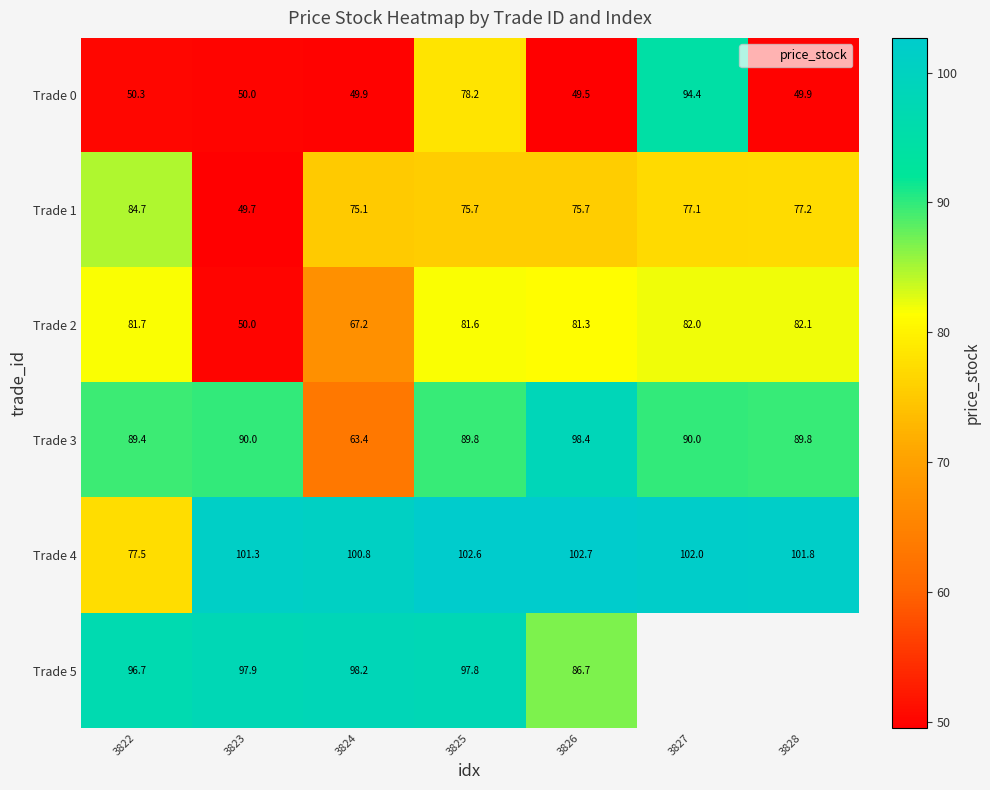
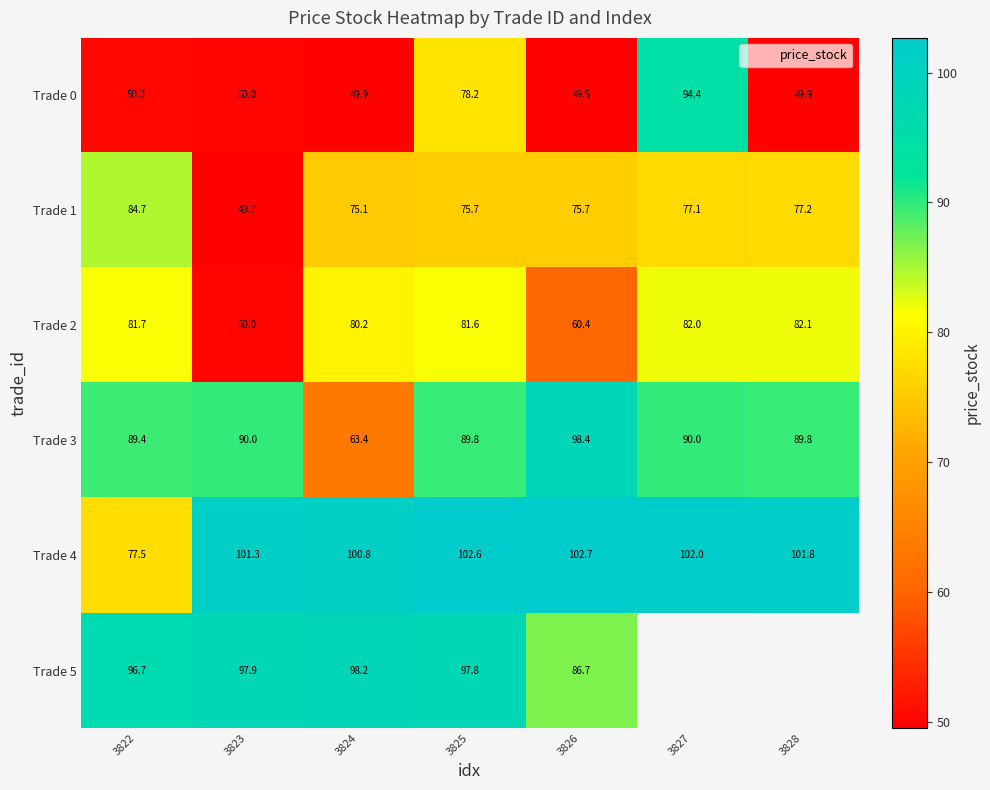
  {
    "Trade 0": {
      "3822": 50.3,
      "3823": 50.0,
      "3824": 49.9,
      "3825": 78.2,
      "3826": 49.5,
      "3827": 94.4,
      "3828": 49.9
    },
    "Trade 1": {
      "3822": 84.7,
      "3823": 49.7,
      "3824": 75.1,
      "3825": 75.7,
      "3826": 75.7,
      "3827": 77.1,
      "3828": 77.2
    },
    "Trade 2": {
      "3822": 81.7,
      "3823": 50.0,
-     "3824": 67.2,
+     "3824": 80.2,
      "3825": 81.6,
-     "3826": 81.3,
+     "3826": 60.4,
      "3827": 82.0,
      "3828": 82.1
    },
    "Trade 3": {
      "3822": 89.4,
      "3823": 90.0,
      "3824": 63.4,
      "3825": 89.8,
      "3826": 98.4,
      "3827": 90.0,
      "3828": 89.8
    },
    "Trade 4": {
      "3822": 77.5,
      "3823": 101.3,
      "3824": 100.8,
      "3825": 102.6,
      "3826": 102.7,
      "3827": 102.0,
      "3828": 101.8
    },
    "Trade 5": {
      "3822": 96.7,
      "3823": 97.9,
      "3824": 98.2,
      "3825": 97.8,
      "3826": 86.7
    }
  }
